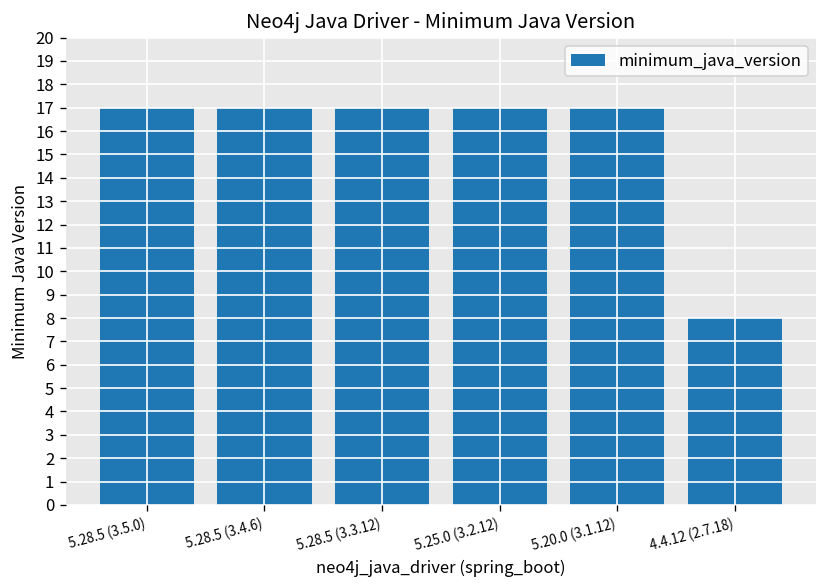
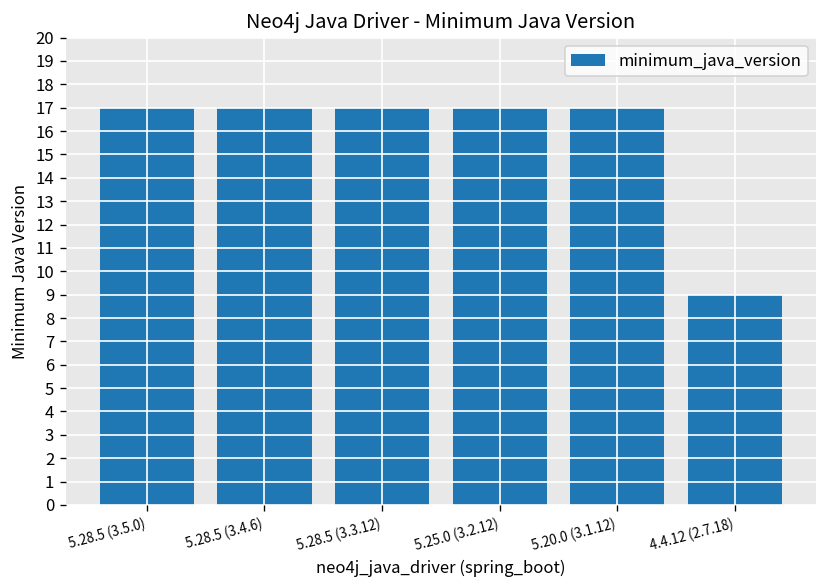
  {
    "5.28.5 (3.5.0)": 17,
    "5.28.5 (3.4.6)": 17,
    "5.28.5 (3.3.12)": 17,
    "5.25.0 (3.2.12)": 17,
    "5.20.0 (3.1.12)": 17,
-   "4.4.12 (2.7.18)": 8
+   "4.4.12 (2.7.18)": 9
  }
